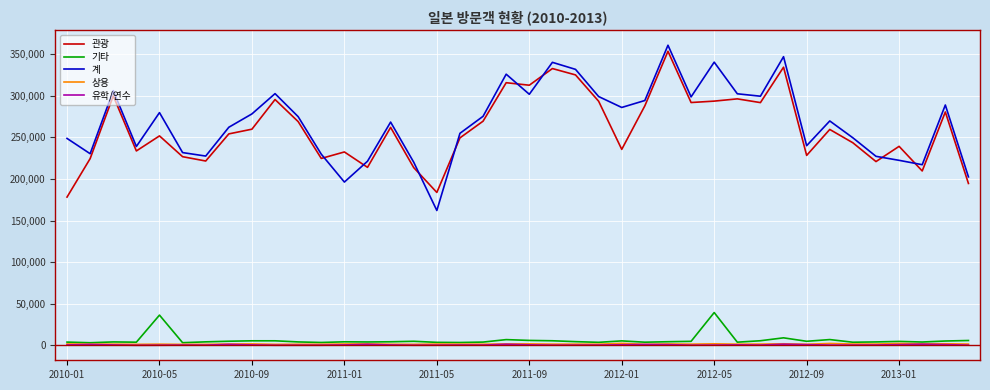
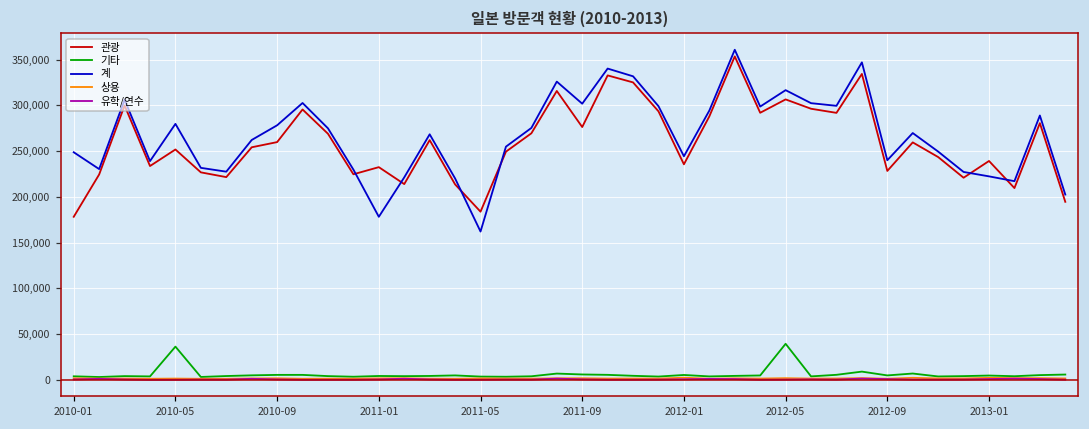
  {
    "관광": {
      "2010-01": "180,000",
      "2010-05": "250,000",
      "2010-09": "260,000",
      "2011-01": "230,000",
      "2011-05": "180,000",
-     "2011-09": "310,000",
+     "2011-09": "280,000",
      "2012-01": "240,000",
-     "2012-05": "290,000",
+     "2012-05": "310,000",
      "2012-09": "230,000",
      "2013-01": "240,000"
    },
    "기타": {
      "2010-05": "40,000",
      "2010-09": "10,000",
      "2011-09": "10,000",
      "2012-05": "40,000",
      "2012-09": "0"
    },
    "계": {
      "2010-01": "250,000",
      "2010-05": "280,000",
      "2010-09": "280,000",
-     "2011-01": "200,000",
+     "2011-01": "180,000",
      "2011-05": "160,000",
      "2011-09": "300,000",
-     "2012-01": "290,000",
-     "2012-05": "340,000",
+     "2012-01": "240,000",
+     "2012-05": "320,000",
      "2012-09": "240,000",
      "2013-01": "220,000"
    }
  }
